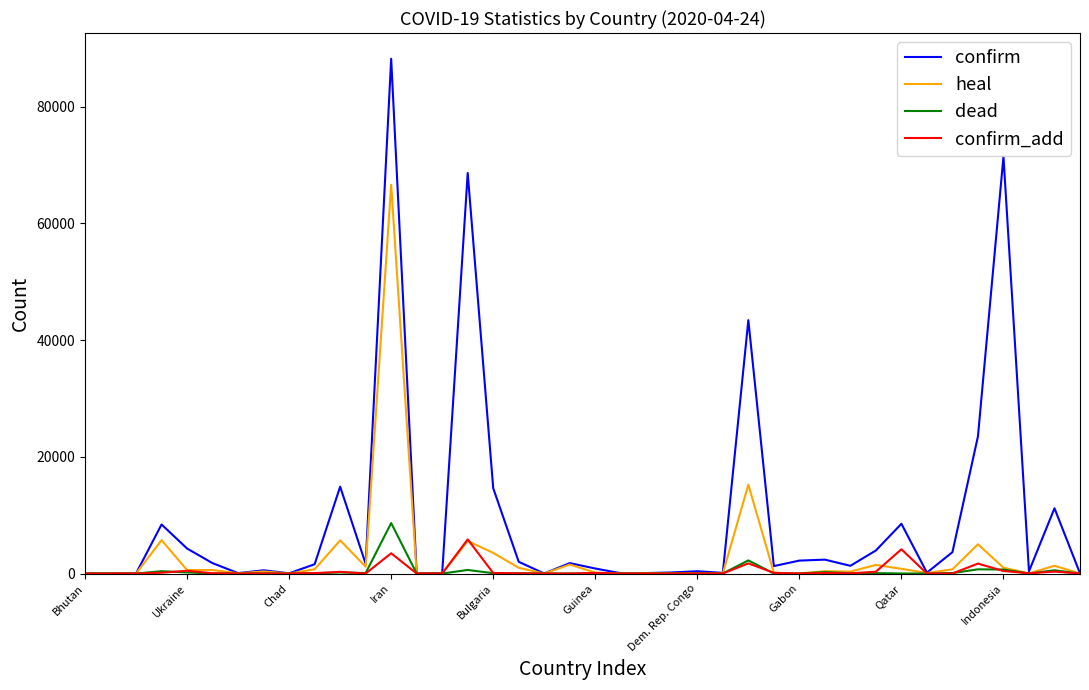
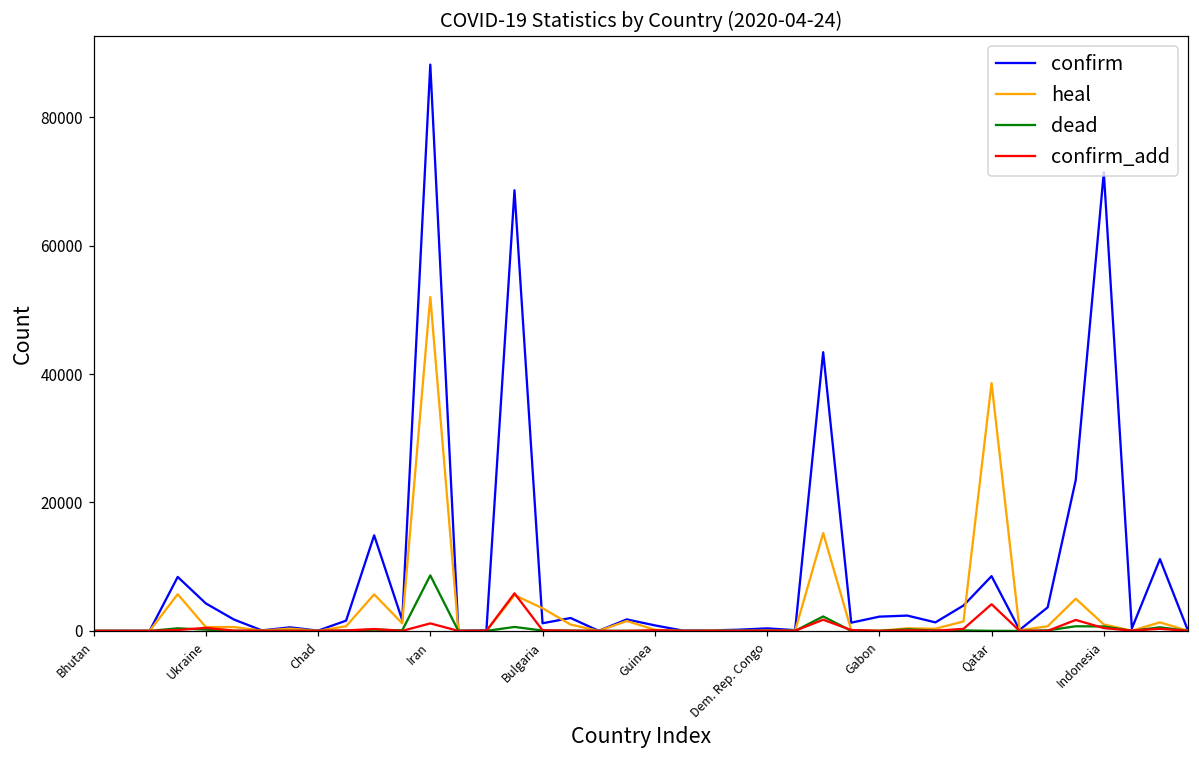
  {
    "confirm": {
      "Ukraine": 4000,
      "Iran": 88000,
-     "Bulgaria": 15000,
+     "Bulgaria": 1000,
      "Guinea": 1000,
      "Gabon": 2000,
      "Qatar": 9000,
      "Indonesia": 71000
    },
    "heal": {
-     "Iran": 67000,
+     "Iran": 52000,
      "Bulgaria": 4000,
-     "Qatar": 1000
+     "Qatar": 39000
    },
    "dead": {
      "Iran": 9000,
      "Qatar": 0
    },
    "confirm_add": {
-     "Iran": 3000,
+     "Iran": 1000,
      "Qatar": 4000
    }
  }
